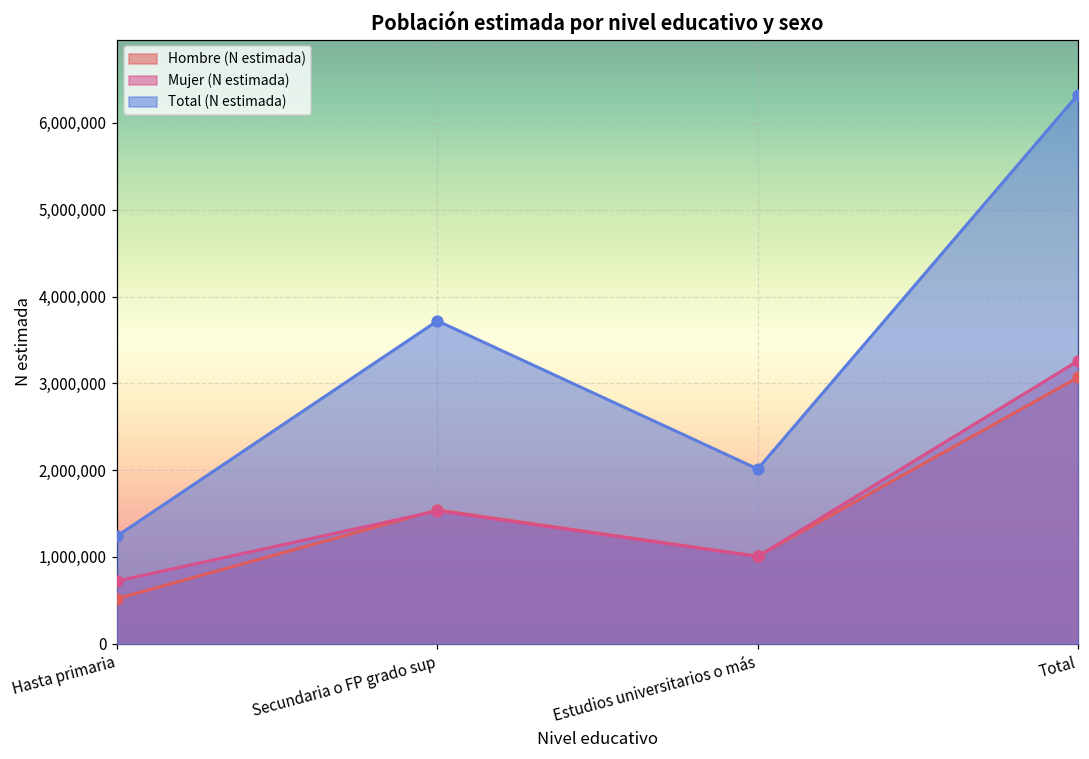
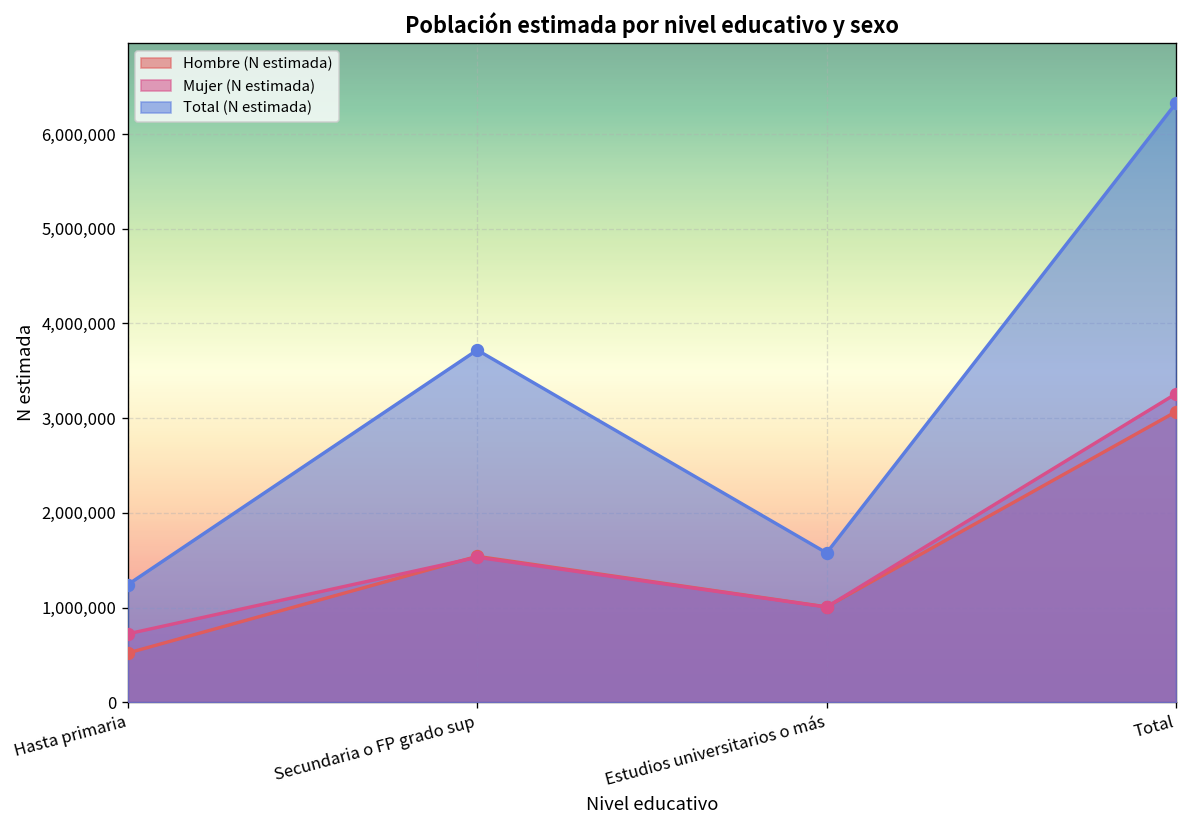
  {
    "Total (N estimada)": {
      "Hasta primaria": "1,200,000",
      "Secundaria o FP grado sup": "3,700,000",
-     "Estudios universitarios o más": "2,000,000",
+     "Estudios universitarios o más": "1,600,000",
      "Total": "6,300,000"
    }
  }
